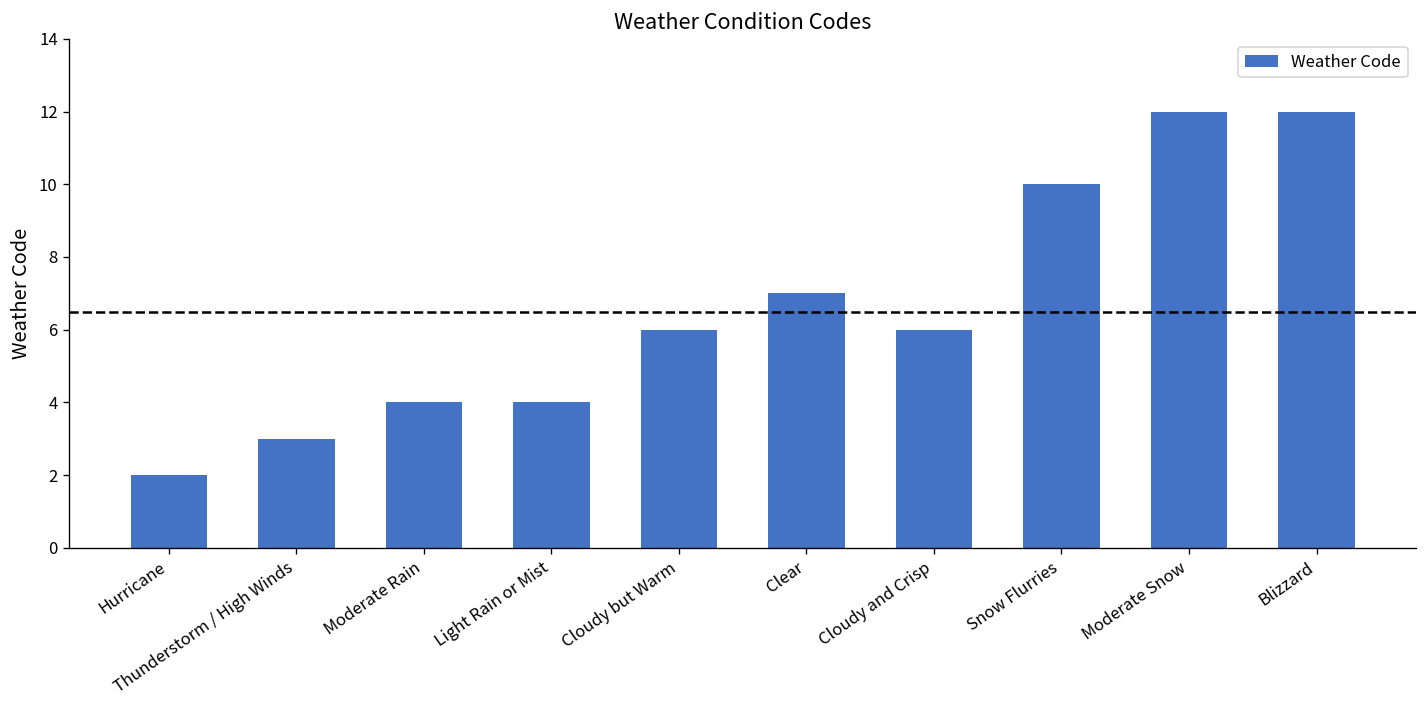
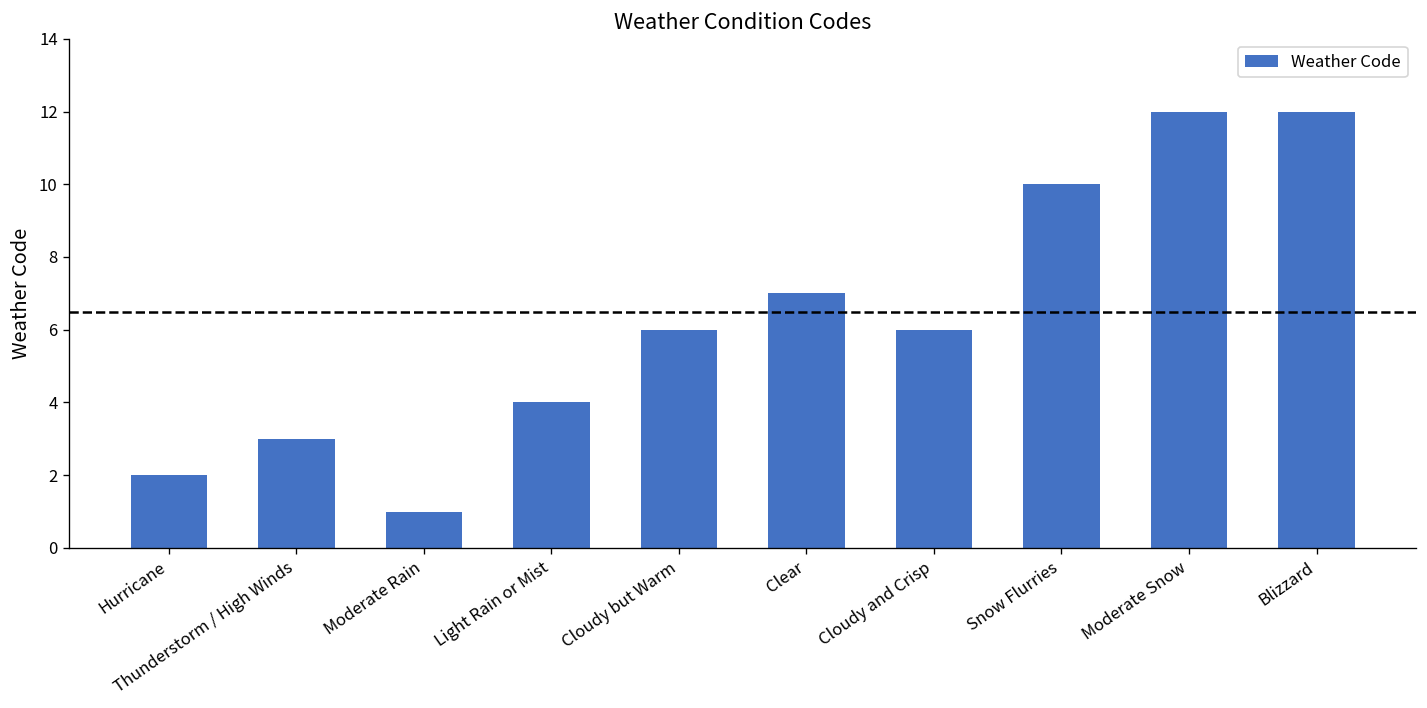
  {
    "Hurricane": 2,
    "Thunderstorm / High Winds": 3,
-   "Moderate Rain": 4,
+   "Moderate Rain": 1,
    "Light Rain or Mist": 4,
    "Cloudy but Warm": 6,
    "Clear": 7,
    "Cloudy and Crisp": 6,
    "Snow Flurries": 10,
    "Moderate Snow": 12,
    "Blizzard": 12
  }
